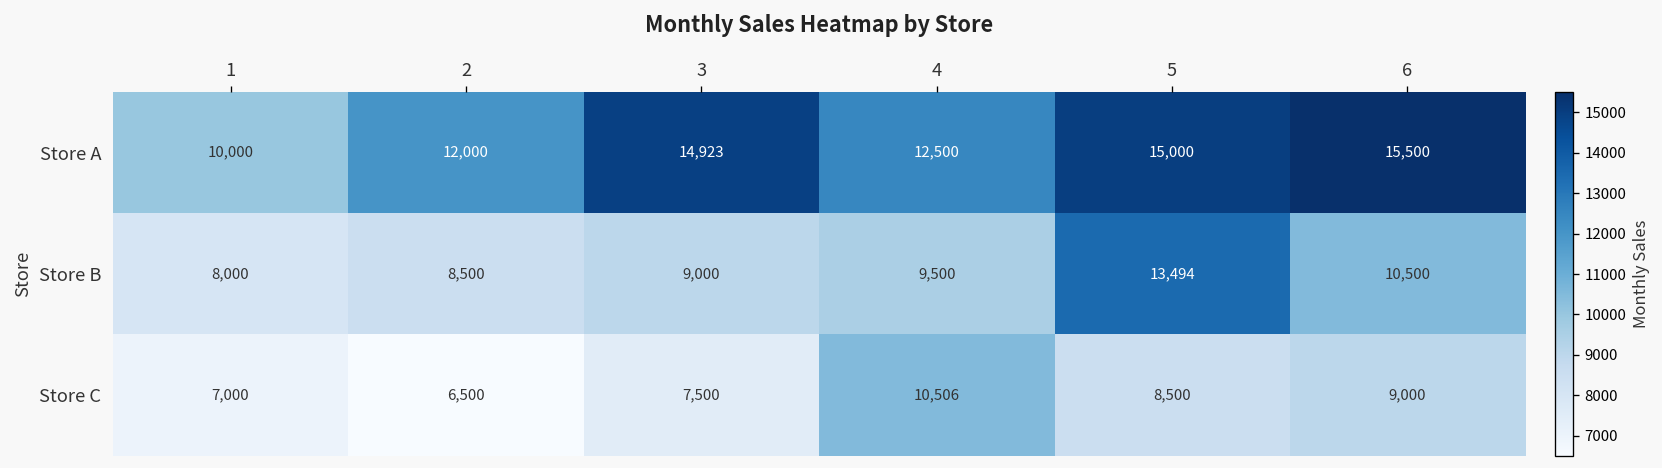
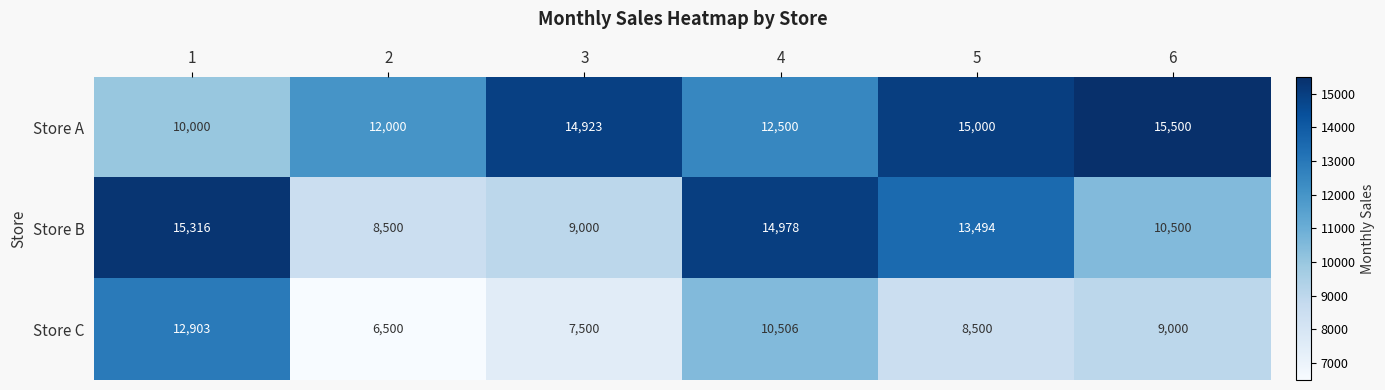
  {
    "Store A": {
      "1": "10,000",
      "2": "12,000",
      "3": "14,923",
      "4": "12,500",
      "5": "15,000",
      "6": "15,500"
    },
    "Store B": {
-     "1": "8,000",
+     "1": "15,316",
      "2": "8,500",
      "3": "9,000",
-     "4": "9,500",
+     "4": "14,978",
      "5": "13,494",
      "6": "10,500"
    },
    "Store C": {
-     "1": "7,000",
+     "1": "12,903",
      "2": "6,500",
      "3": "7,500",
      "4": "10,506",
      "5": "8,500",
      "6": "9,000"
    }
  }
